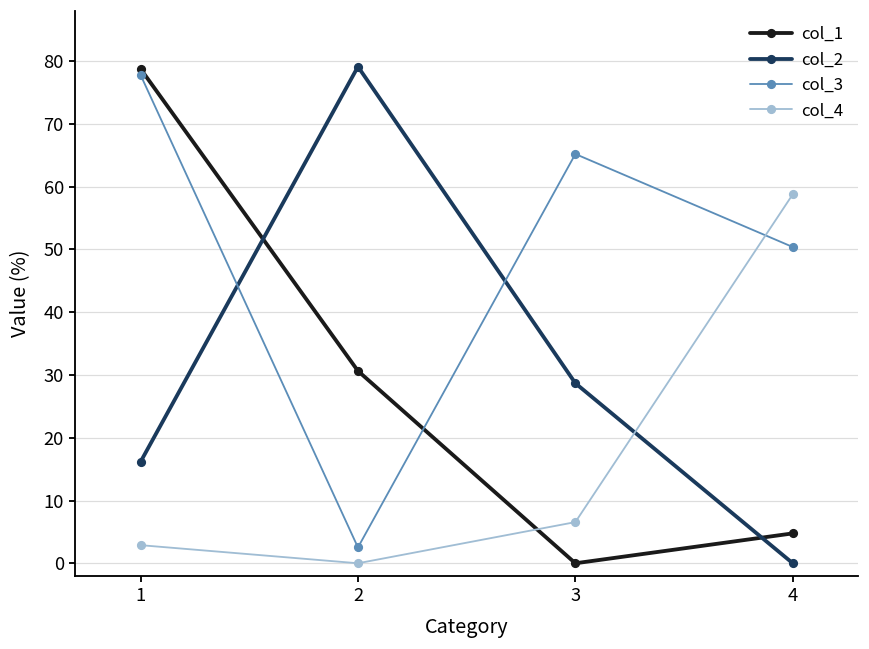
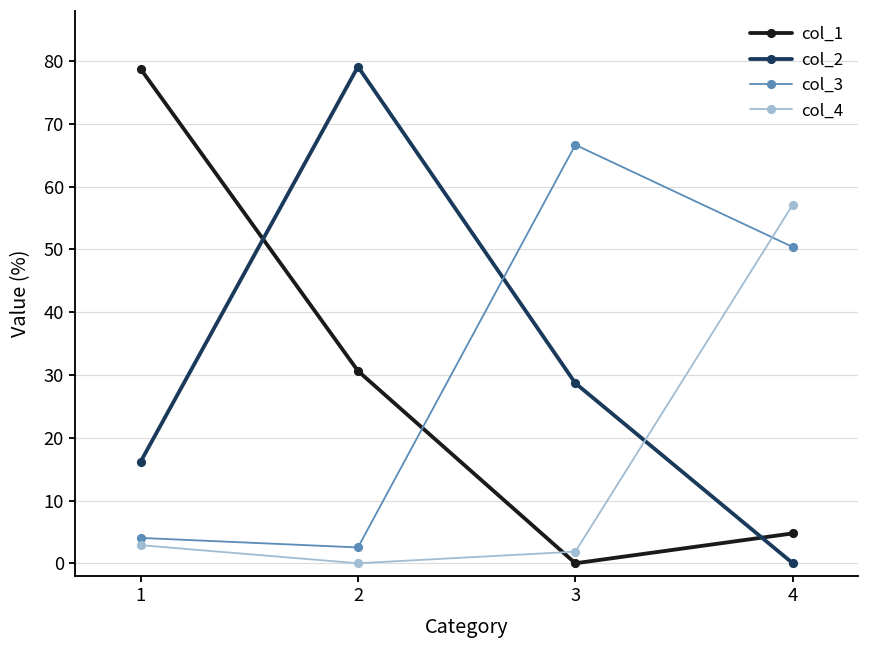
  {
    "col_1": {
      "1": 79,
      "2": 31,
      "3": 0,
      "4": 5
    },
    "col_2": {
      "1": 16,
      "2": 79,
      "3": 29,
      "4": 0
    },
    "col_3": {
-     "1": 78,
+     "1": 4,
      "2": 3,
-     "3": 65,
+     "3": 67,
      "4": 50
    },
    "col_4": {
      "1": 3,
      "2": 0,
-     "3": 7,
-     "4": 59
+     "3": 2,
+     "4": 57
    }
  }
